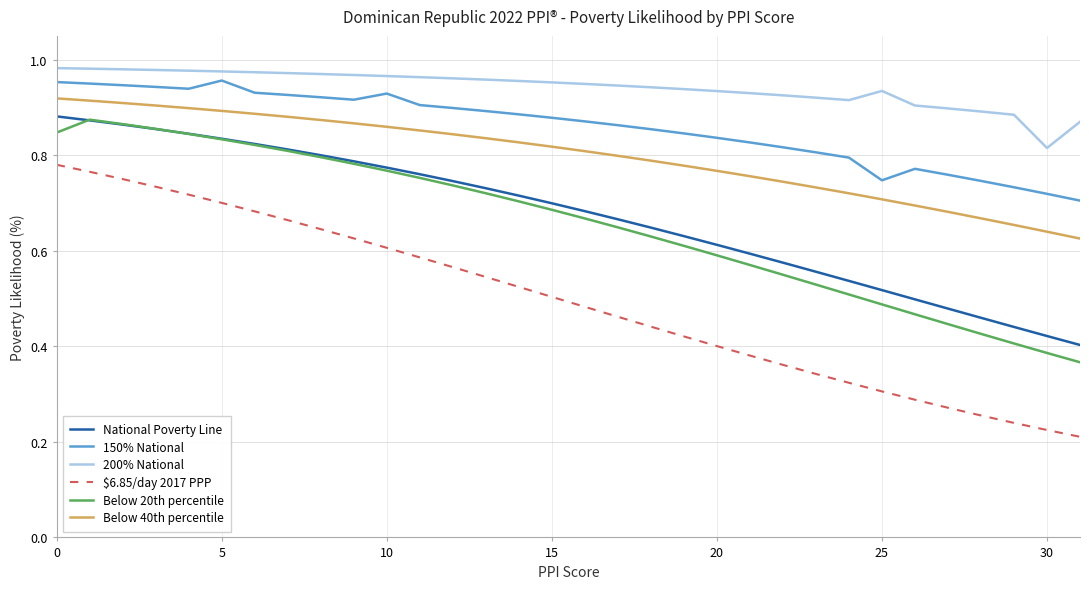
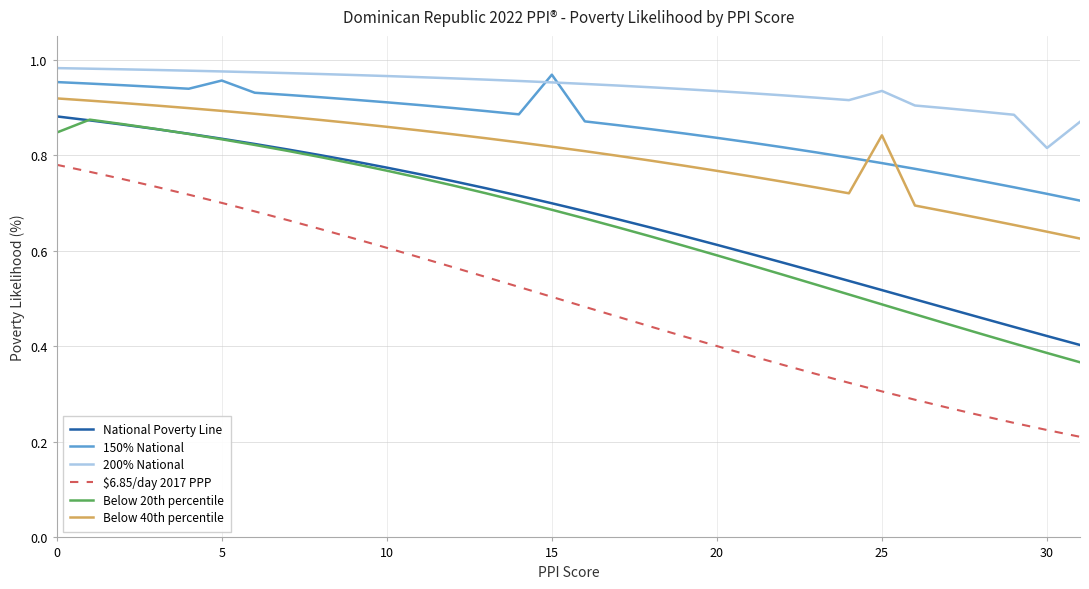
  {
    "National Poverty Line": {
      "0": 0.88,
      "10": 0.77,
      "15": 0.70,
      "20": 0.61,
      "25": 0.52,
      "30": 0.42
    },
    "150% National": {
      "0": 0.95,
      "5": 0.96,
-     "10": 0.93,
-     "15": 0.88,
+     "10": 0.91,
+     "15": 0.97,
      "20": 0.84,
-     "25": 0.75,
+     "25": 0.78,
      "30": 0.72
    },
    "200% National": {
      "0": 0.98,
      "5": 0.98,
      "10": 0.97,
      "15": 0.95,
      "20": 0.93,
      "25": 0.93,
      "30": 0.82
    },
    "$6.85/day 2017 PPP": {
      "0": 0.78,
      "5": 0.70,
      "10": 0.61,
      "15": 0.50,
      "20": 0.40,
      "25": 0.31,
      "30": 0.22
    },
    "Below 20th percentile": {
      "0": 0.85,
      "10": 0.77,
      "15": 0.69,
      "20": 0.59,
      "25": 0.49,
      "30": 0.39
    },
    "Below 40th percentile": {
      "0": 0.92,
      "5": 0.89,
      "10": 0.86,
      "15": 0.82,
      "20": 0.77,
-     "25": 0.71,
+     "25": 0.84,
      "30": 0.64
    }
  }
